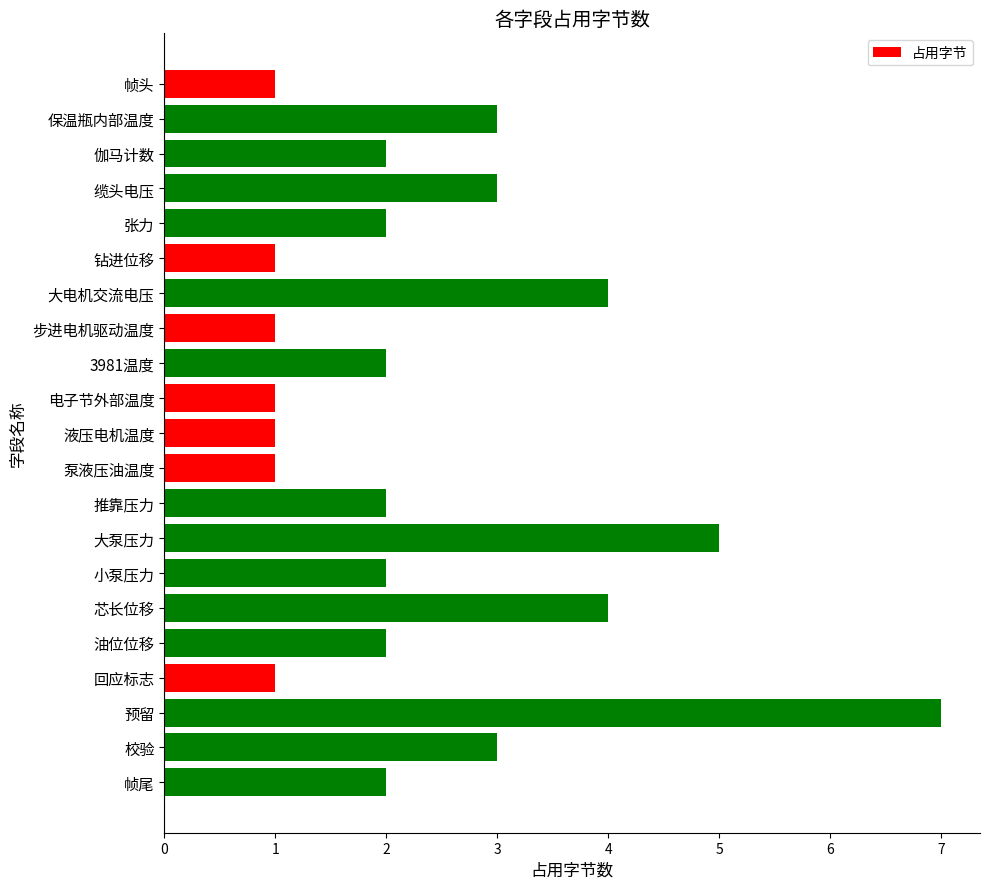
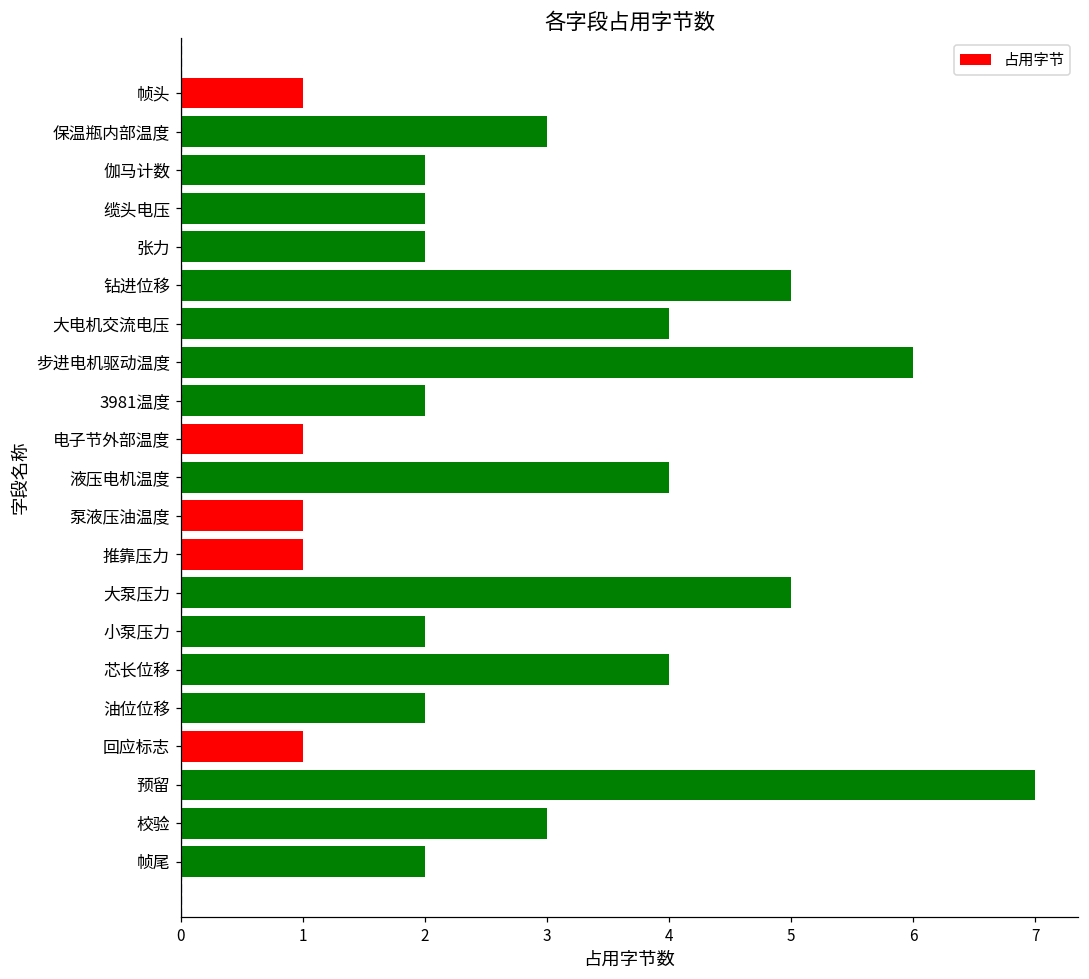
  {
    "帧头": 1,
    "保温瓶内部温度": 3,
    "伽马计数": 2,
-   "缆头电压": 3,
+   "缆头电压": 2,
    "张力": 2,
-   "钻进位移": 1,
+   "钻进位移": 5,
    "大电机交流电压": 4,
-   "步进电机驱动温度": 1,
+   "步进电机驱动温度": 6,
    "3981温度": 2,
    "电子节外部温度": 1,
-   "液压电机温度": 1,
+   "液压电机温度": 4,
    "泵液压油温度": 1,
-   "推靠压力": 2,
+   "推靠压力": 1,
    "大泵压力": 5,
    "小泵压力": 2,
    "芯长位移": 4,
    "油位位移": 2,
    "回应标志": 1,
    "预留": 7,
    "校验": 3,
    "帧尾": 2
  }
